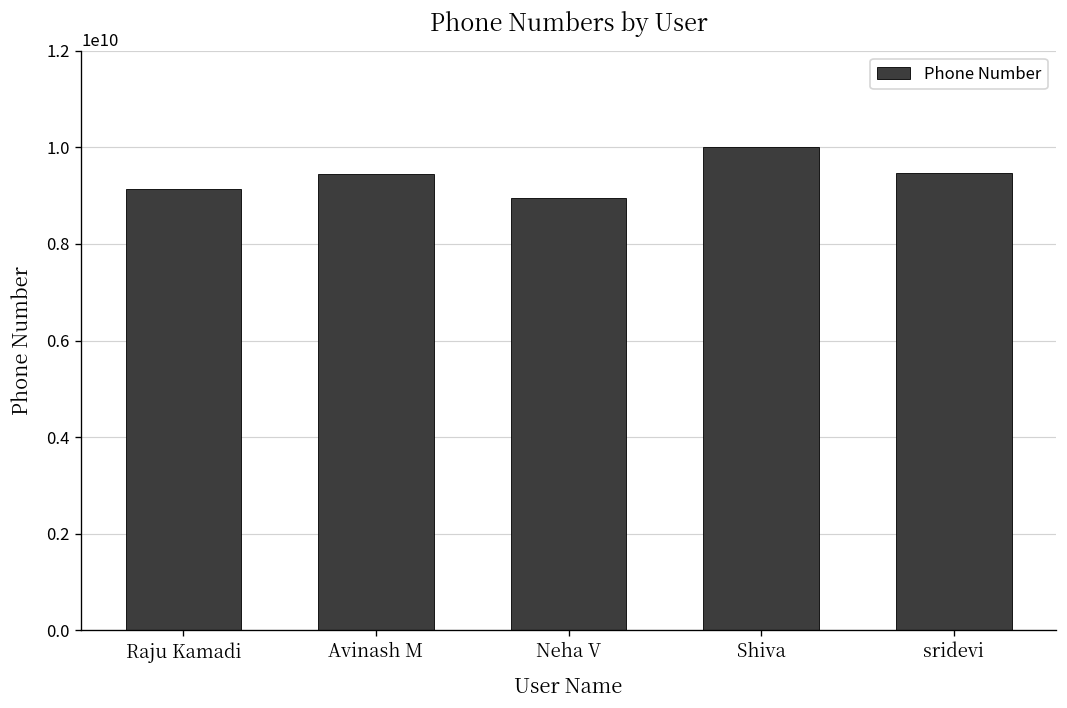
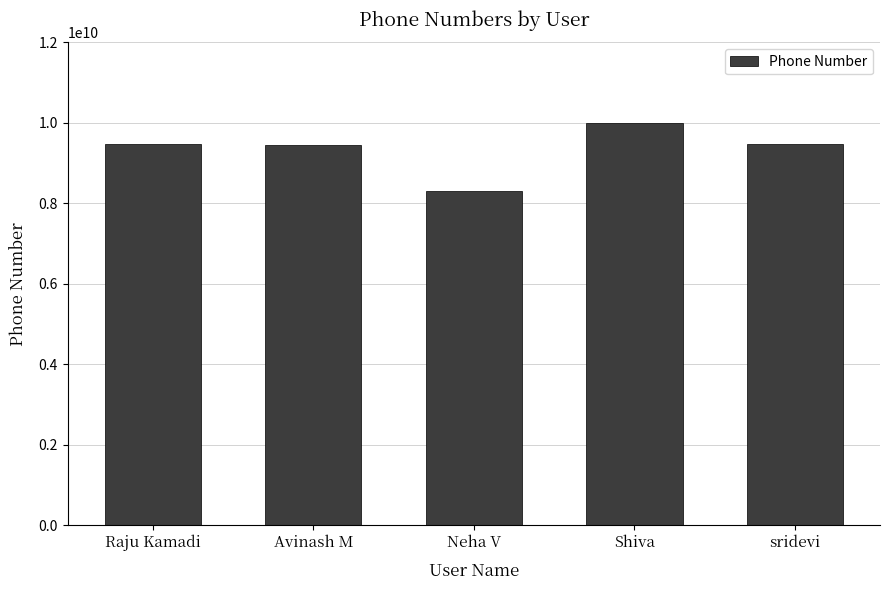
  {
-   "Raju Kamadi": 9100000000,
+   "Raju Kamadi": 9500000000,
    "Avinash M": 9500000000,
-   "Neha V": 9000000000,
+   "Neha V": 8300000000,
    "Shiva": 10000000000,
    "sridevi": 9500000000
  }
